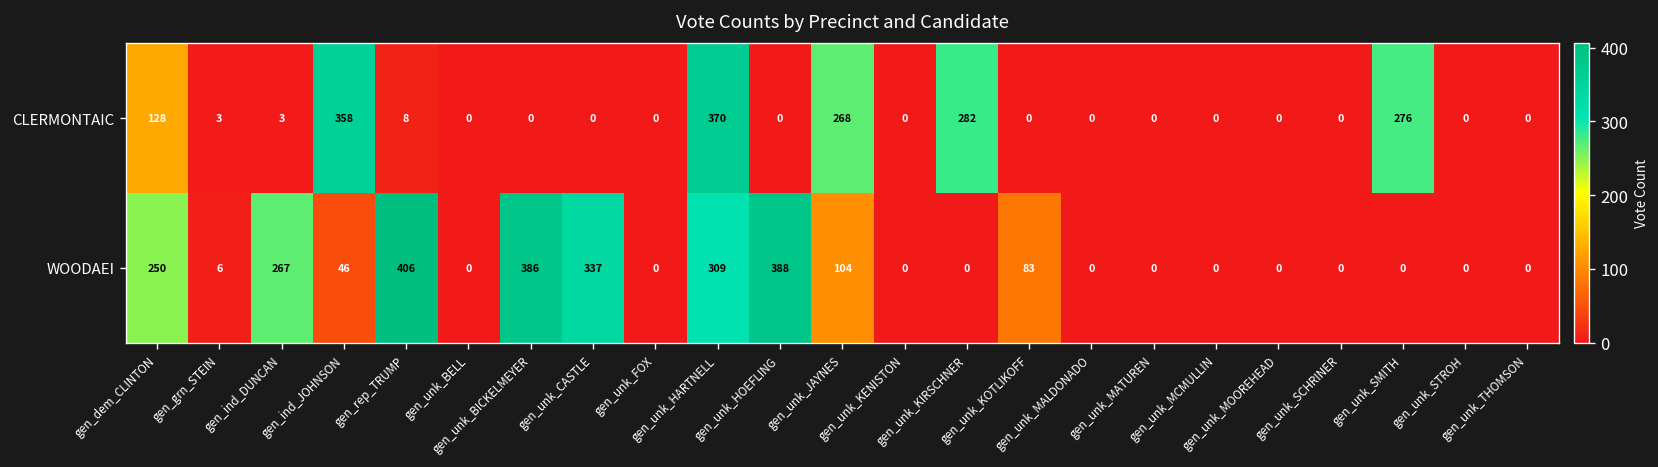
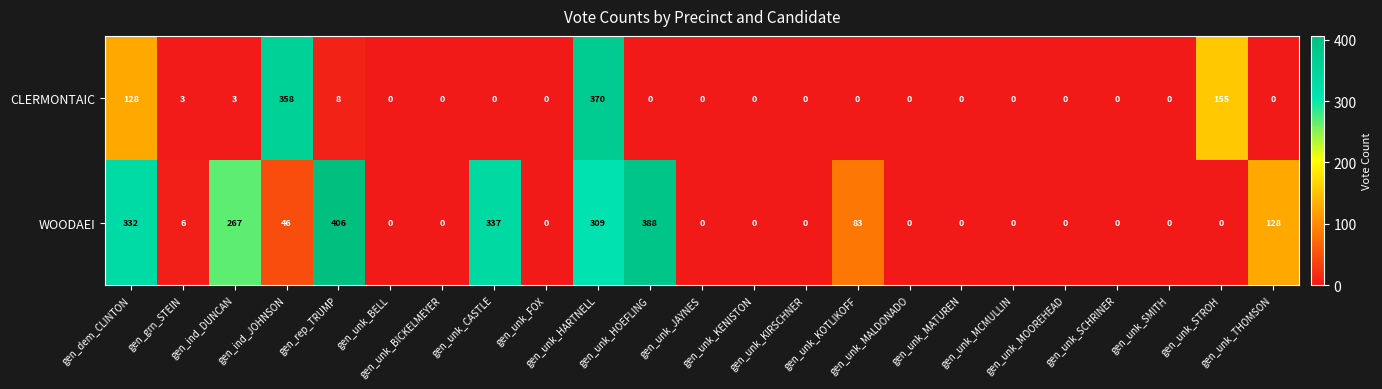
  {
    "CLERMONTAIC": {
      "gen_dem_CLINTON": 128,
      "gen_grn_STEIN": 3,
      "gen_ind_DUNCAN": 3,
      "gen_ind_JOHNSON": 358,
      "gen_rep_TRUMP": 8,
      "gen_unk_BELL": 0,
      "gen_unk_BICKELMEYER": 0,
      "gen_unk_CASTLE": 0,
      "gen_unk_FOX": 0,
      "gen_unk_HARTNELL": 370,
      "gen_unk_HOEFLING": 0,
-     "gen_unk_JAYNES": 268,
+     "gen_unk_JAYNES": 0,
      "gen_unk_KENISTON": 0,
-     "gen_unk_KIRSCHNER": 282,
+     "gen_unk_KIRSCHNER": 0,
      "gen_unk_KOTLIKOFF": 0,
      "gen_unk_MALDONADO": 0,
      "gen_unk_MATUREN": 0,
      "gen_unk_MCMULLIN": 0,
      "gen_unk_MOOREHEAD": 0,
      "gen_unk_SCHRINER": 0,
-     "gen_unk_SMITH": 276,
-     "gen_unk_STROH": 0,
+     "gen_unk_SMITH": 0,
+     "gen_unk_STROH": 155,
      "gen_unk_THOMSON": 0
    },
    "WOODAEI": {
-     "gen_dem_CLINTON": 250,
+     "gen_dem_CLINTON": 332,
      "gen_grn_STEIN": 6,
      "gen_ind_DUNCAN": 267,
      "gen_ind_JOHNSON": 46,
      "gen_rep_TRUMP": 406,
      "gen_unk_BELL": 0,
-     "gen_unk_BICKELMEYER": 386,
+     "gen_unk_BICKELMEYER": 0,
      "gen_unk_CASTLE": 337,
      "gen_unk_FOX": 0,
      "gen_unk_HARTNELL": 309,
      "gen_unk_HOEFLING": 388,
-     "gen_unk_JAYNES": 104,
+     "gen_unk_JAYNES": 0,
      "gen_unk_KENISTON": 0,
      "gen_unk_KIRSCHNER": 0,
      "gen_unk_KOTLIKOFF": 83,
      "gen_unk_MALDONADO": 0,
      "gen_unk_MATUREN": 0,
      "gen_unk_MCMULLIN": 0,
      "gen_unk_MOOREHEAD": 0,
      "gen_unk_SCHRINER": 0,
      "gen_unk_SMITH": 0,
      "gen_unk_STROH": 0,
-     "gen_unk_THOMSON": 0
+     "gen_unk_THOMSON": 128
    }
  }
